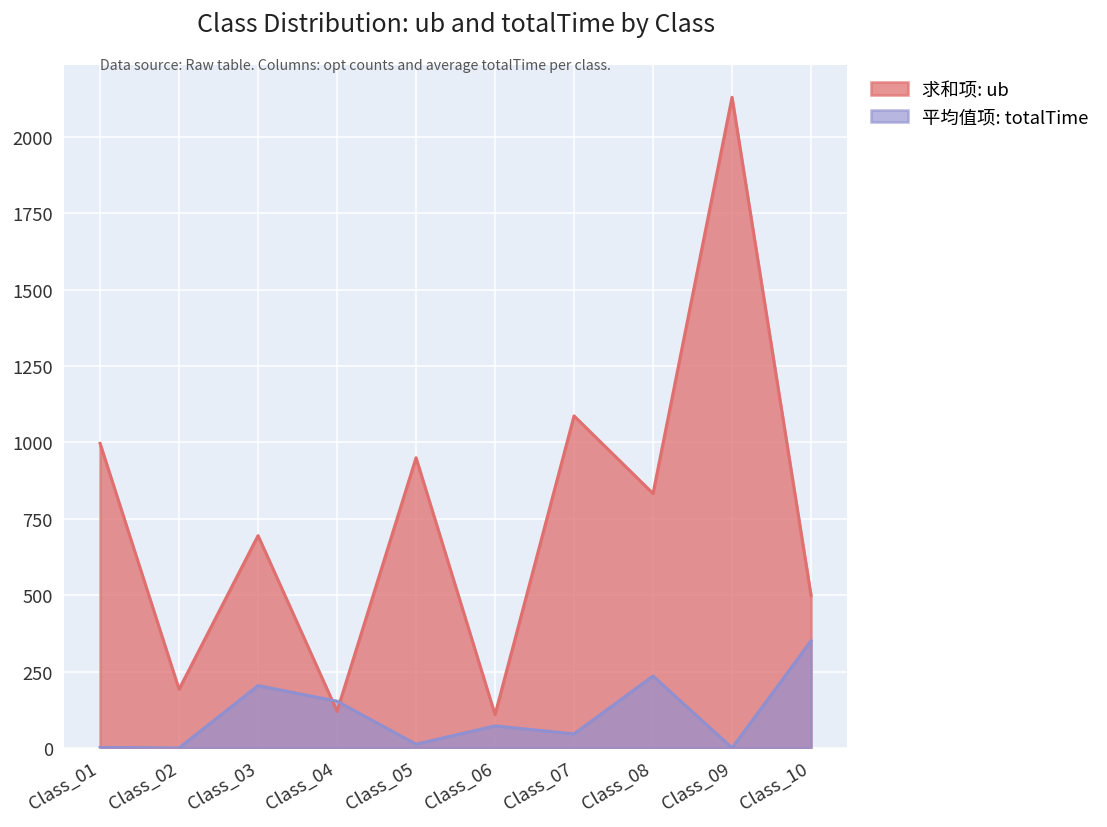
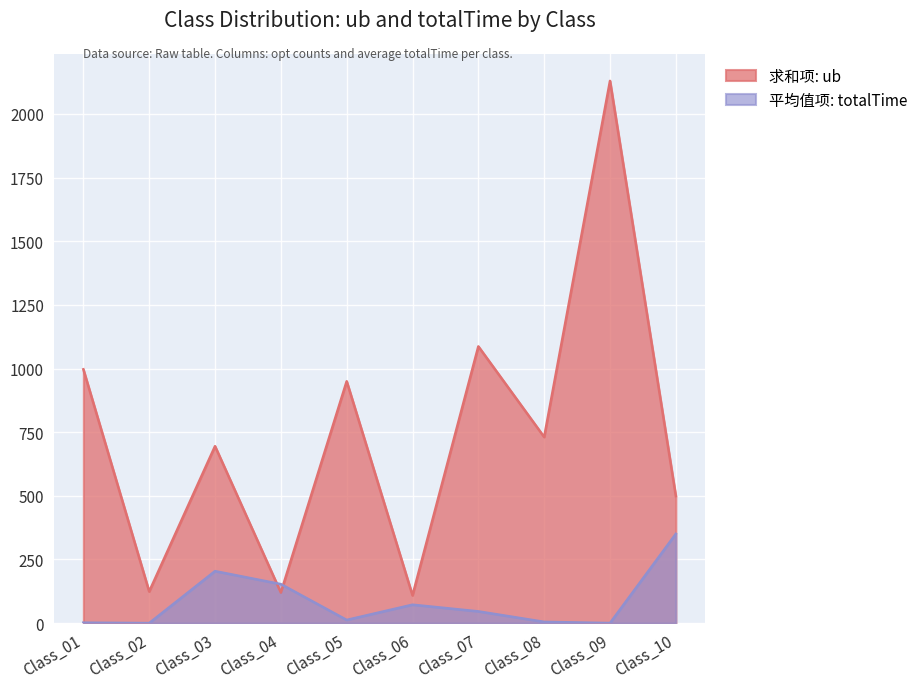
  {
    "求和项: ub": {
      "Class_01": 1000,
-     "Class_02": 190,
+     "Class_02": 120,
      "Class_03": 700,
      "Class_04": 120,
      "Class_05": 950,
      "Class_06": 110,
      "Class_07": 1090,
-     "Class_08": 830,
+     "Class_08": 730,
      "Class_09": 2130,
      "Class_10": 500
    },
    "平均值项: totalTime": {
      "Class_01": 0,
      "Class_02": 0,
      "Class_03": 200,
      "Class_04": 150,
      "Class_05": 10,
      "Class_06": 70,
      "Class_07": 50,
-     "Class_08": 240,
+     "Class_08": 0,
      "Class_09": 0,
      "Class_10": 350
    }
  }
